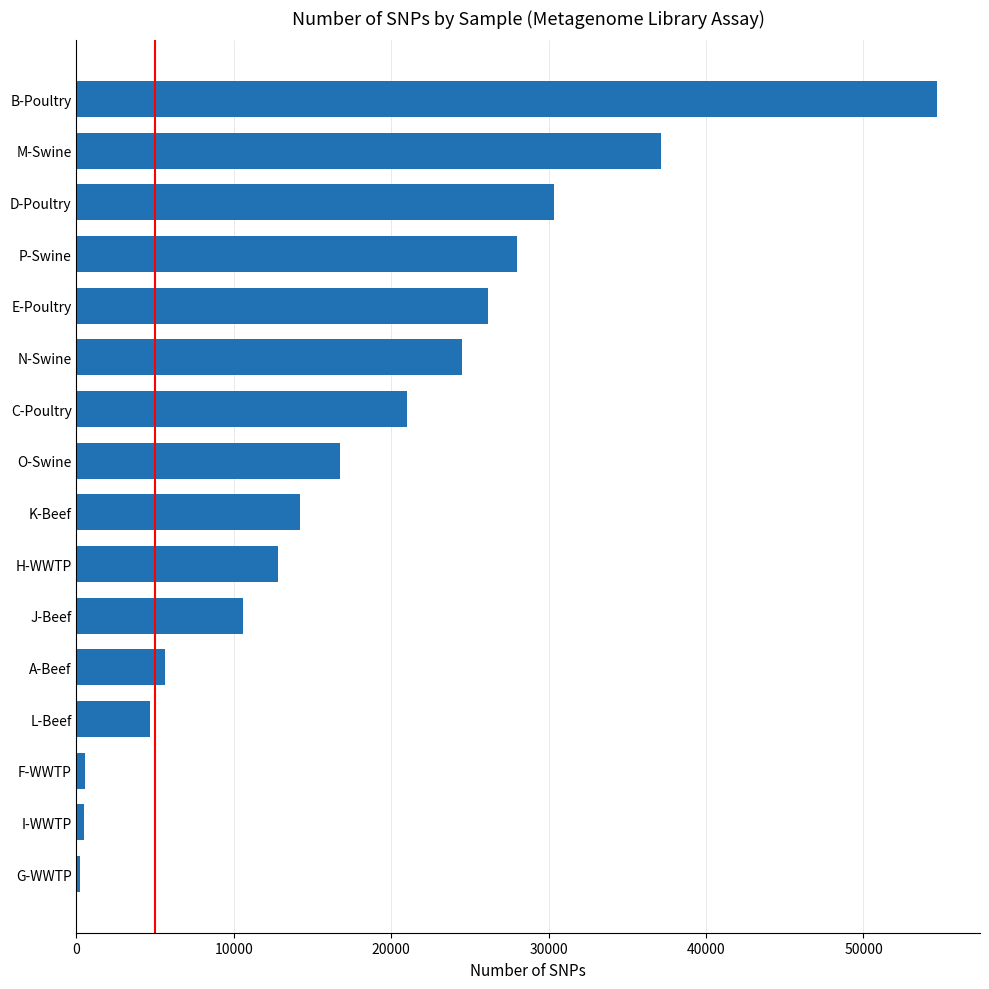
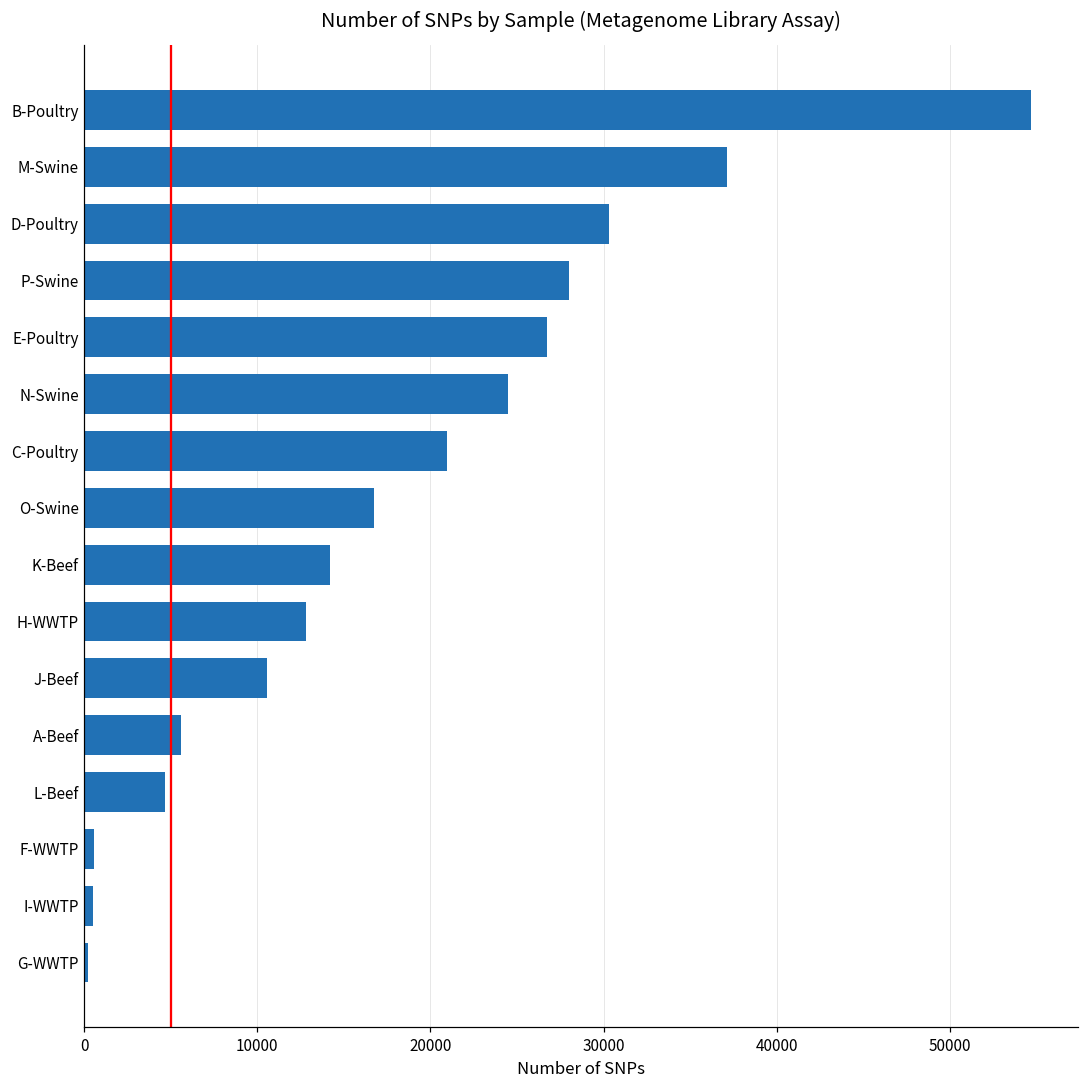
  {
    "B-Poultry": 54700,
    "M-Swine": 37200,
    "D-Poultry": 30300,
    "P-Swine": 28000,
-   "E-Poultry": 26200,
+   "E-Poultry": 26700,
    "N-Swine": 24500,
    "C-Poultry": 21000,
    "O-Swine": 16700,
    "K-Beef": 14200,
    "H-WWTP": 12800,
    "J-Beef": 10600,
    "A-Beef": 5600,
    "L-Beef": 4700,
    "F-WWTP": 600,
    "I-WWTP": 500,
    "G-WWTP": 200
  }
